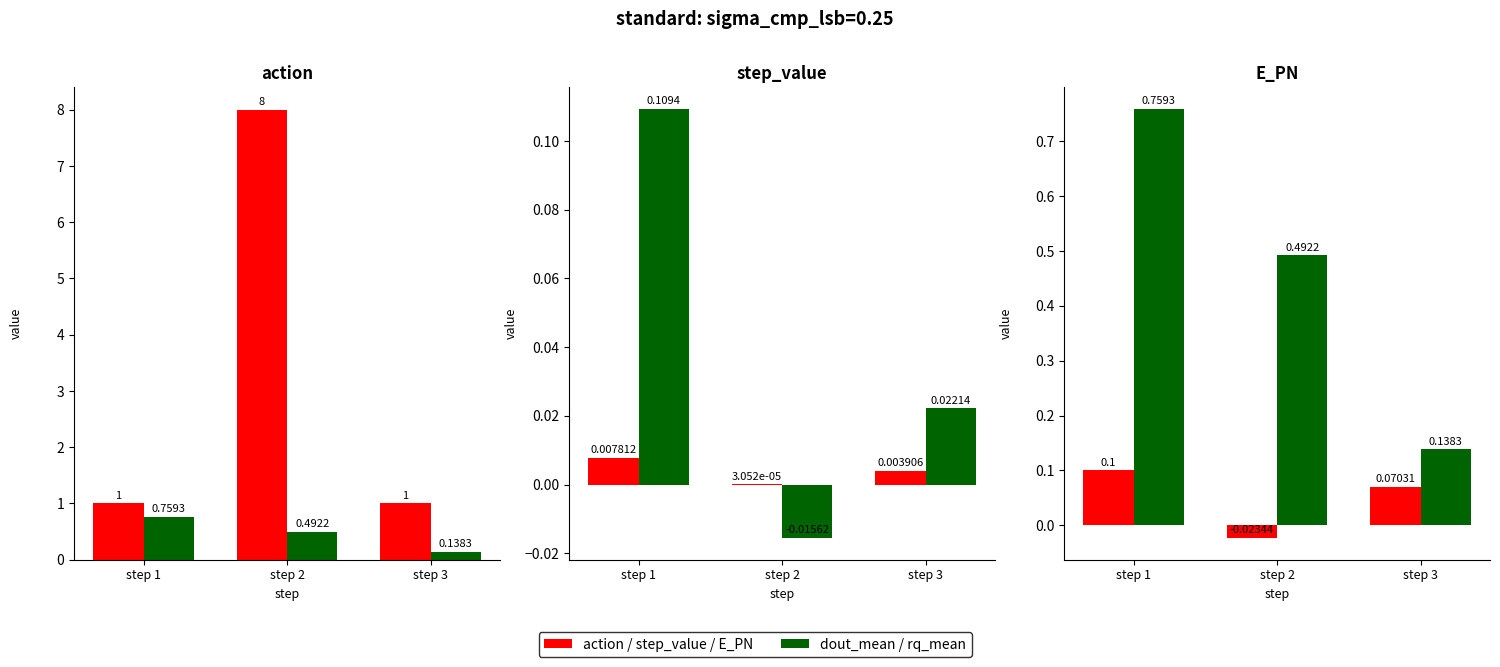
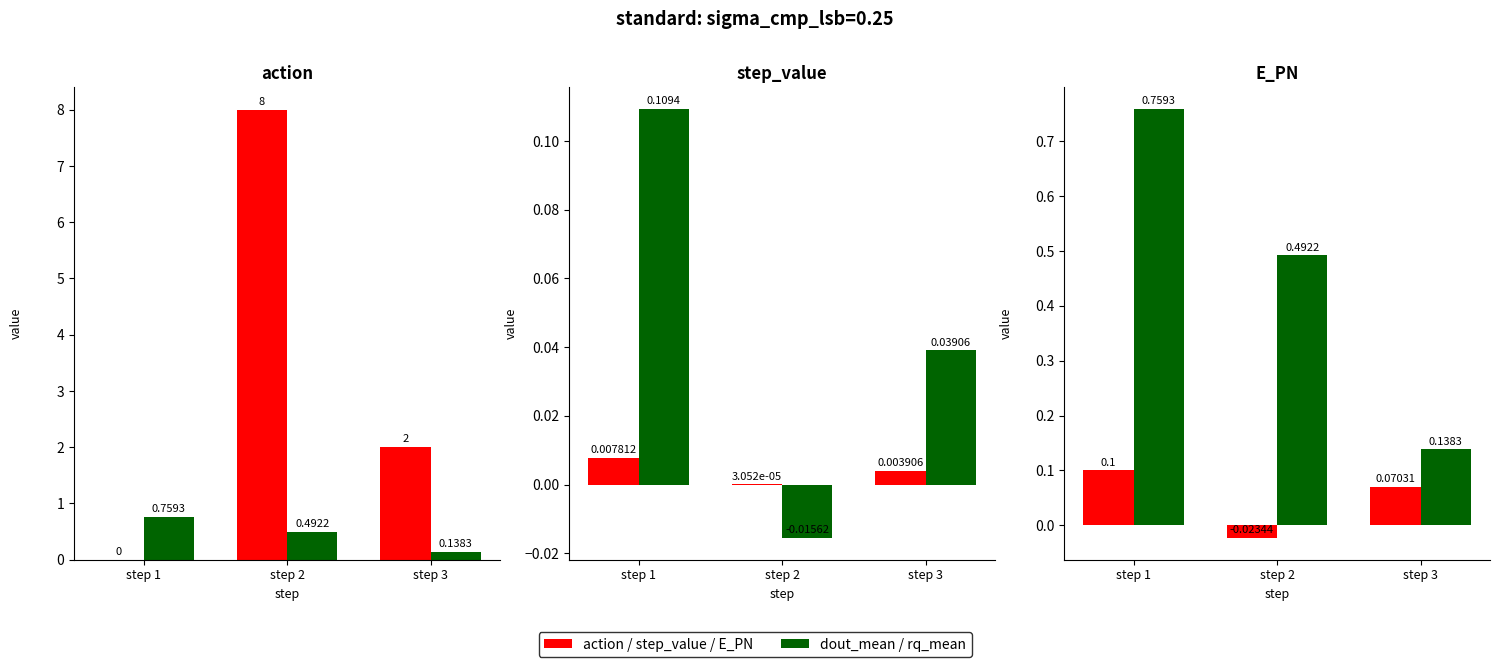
  {
    "action": {
      "action / step_value / E_PN": {
-       "step 1": "1",
+       "step 1": "0",
        "step 2": "8",
-       "step 3": "1"
+       "step 3": "2"
      },
      "dout_mean / rq_mean": {
        "step 1": "0.7593",
        "step 2": "0.4922",
        "step 3": "0.1383"
      }
    },
    "step_value": {
      "action / step_value / E_PN": {
        "step 1": "0.007812",
        "step 2": "3.052e-05",
        "step 3": "0.003906"
      },
      "dout_mean / rq_mean": {
        "step 1": "0.1094",
        "step 2": "-0.01562",
-       "step 3": "0.02214"
+       "step 3": "0.03906"
      }
    },
    "E_PN": {
      "action / step_value / E_PN": {
        "step 1": "0.1",
        "step 2": "-0.02344",
        "step 3": "0.07031"
      },
      "dout_mean / rq_mean": {
        "step 1": "0.7593",
        "step 2": "0.4922",
        "step 3": "0.1383"
      }
    }
  }
